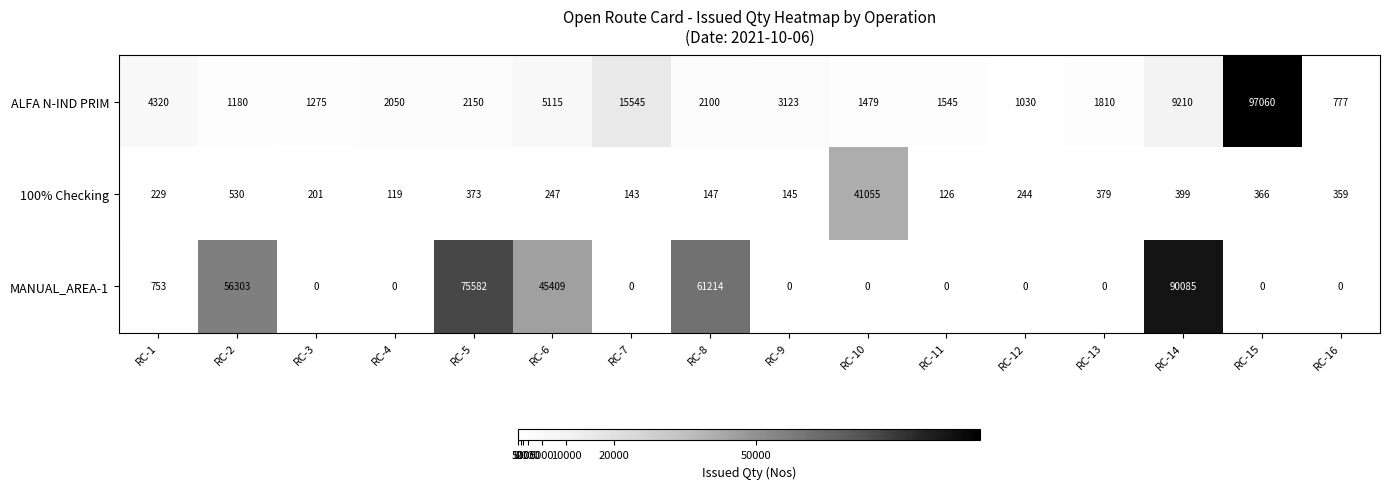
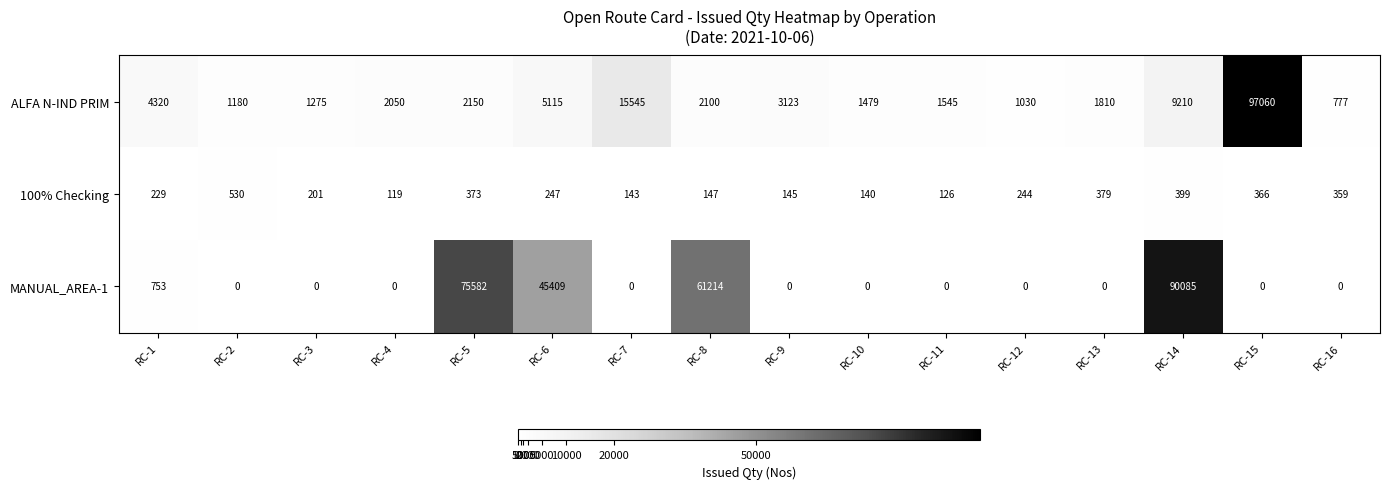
  {
    "ALFA N-IND PRIM": {
      "RC-1": 4320,
      "RC-2": 1180,
      "RC-3": 1275,
      "RC-4": 2050,
      "RC-5": 2150,
      "RC-6": 5115,
      "RC-7": 15545,
      "RC-8": 2100,
      "RC-9": 3123,
      "RC-10": 1479,
      "RC-11": 1545,
      "RC-12": 1030,
      "RC-13": 1810,
      "RC-14": 9210,
      "RC-15": 97060,
      "RC-16": 777
    },
    "100% Checking": {
      "RC-1": 229,
      "RC-2": 530,
      "RC-3": 201,
      "RC-4": 119,
      "RC-5": 373,
      "RC-6": 247,
      "RC-7": 143,
      "RC-8": 147,
      "RC-9": 145,
-     "RC-10": 41055,
+     "RC-10": 140,
      "RC-11": 126,
      "RC-12": 244,
      "RC-13": 379,
      "RC-14": 399,
      "RC-15": 366,
      "RC-16": 359
    },
    "MANUAL_AREA-1": {
      "RC-1": 753,
-     "RC-2": 56303,
+     "RC-2": 0,
      "RC-3": 0,
      "RC-4": 0,
      "RC-5": 75582,
      "RC-6": 45409,
      "RC-7": 0,
      "RC-8": 61214,
      "RC-9": 0,
      "RC-10": 0,
      "RC-11": 0,
      "RC-12": 0,
      "RC-13": 0,
      "RC-14": 90085,
      "RC-15": 0,
      "RC-16": 0
    }
  }
